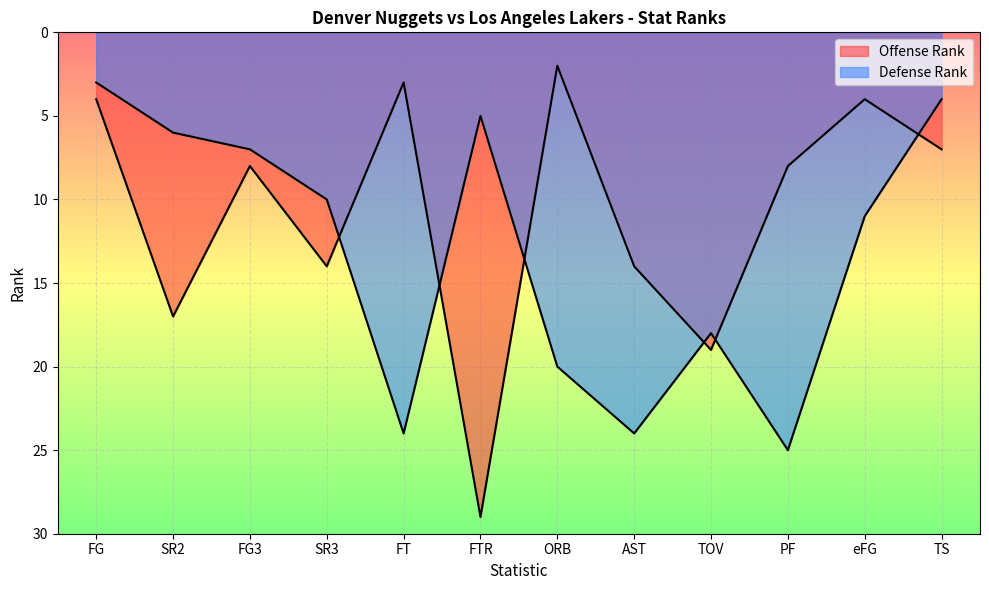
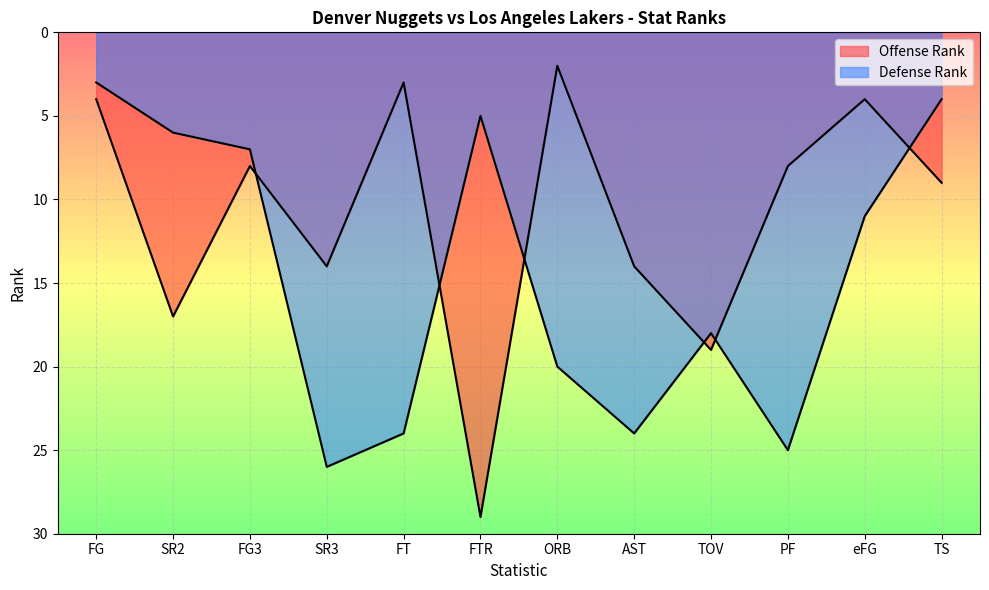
  {
    "Offense Rank": {
      "FG": 4,
      "SR2": 17,
      "FG3": 8,
      "SR3": 14,
      "FT": 3,
      "FTR": 29,
      "ORB": 2,
      "AST": 14,
      "TOV": 19,
      "PF": 8,
      "eFG": 4,
-     "TS": 7
+     "TS": 9
    },
    "Defense Rank": {
      "FG": 3,
      "SR2": 6,
      "FG3": 7,
-     "SR3": 10,
+     "SR3": 26,
      "FT": 24,
      "FTR": 5,
      "ORB": 20,
      "AST": 24,
      "TOV": 18,
      "PF": 25,
      "eFG": 11,
      "TS": 4
    }
  }
